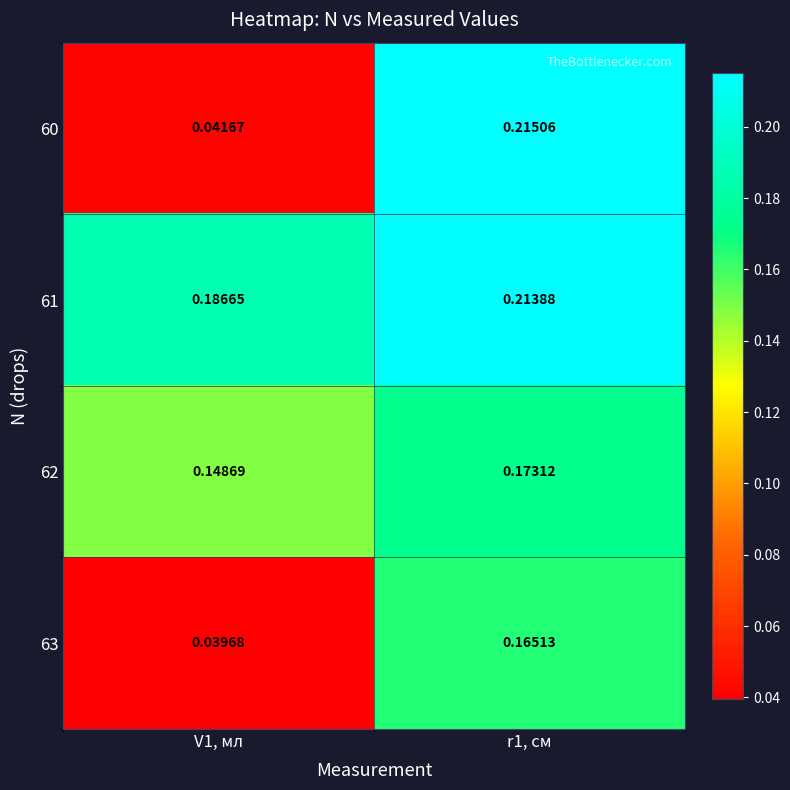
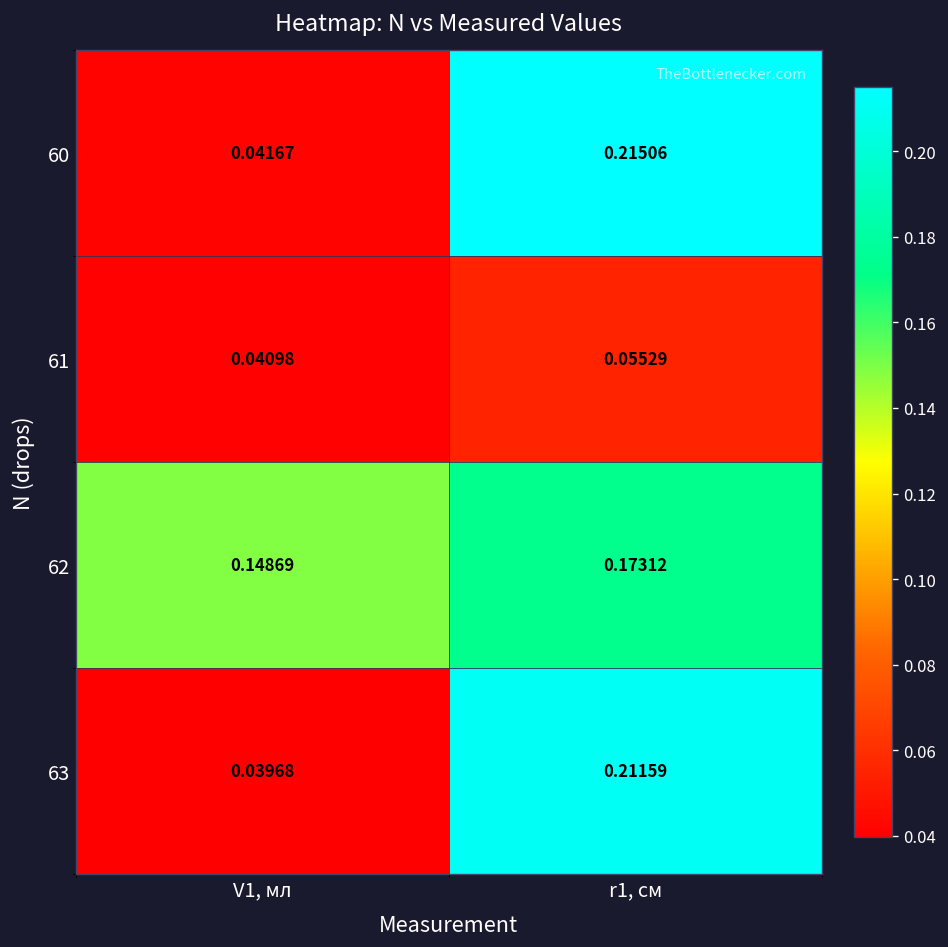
  {
    "60": {
      "V1, мл": 0.04167
    },
    "61": {
-     "V1, мл": 0.18665,
-     "r1, см": 0.21388
+     "V1, мл": 0.04098,
+     "r1, см": 0.05529
    },
    "62": {
      "V1, мл": 0.14869,
      "r1, см": 0.17312
    },
    "63": {
      "V1, мл": 0.03968,
-     "r1, см": 0.16513
+     "r1, см": 0.21159
    }
  }
